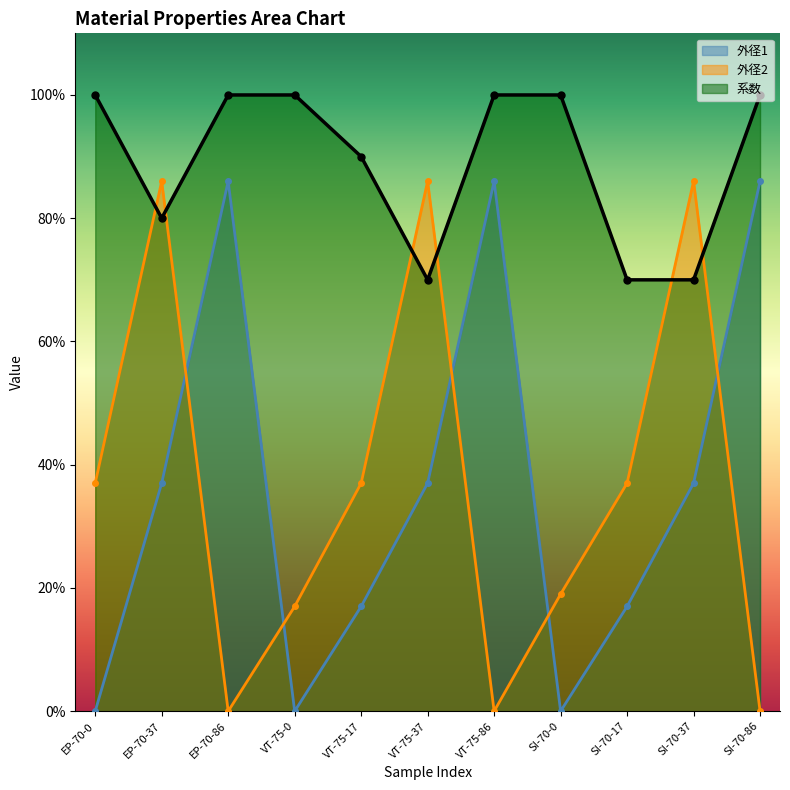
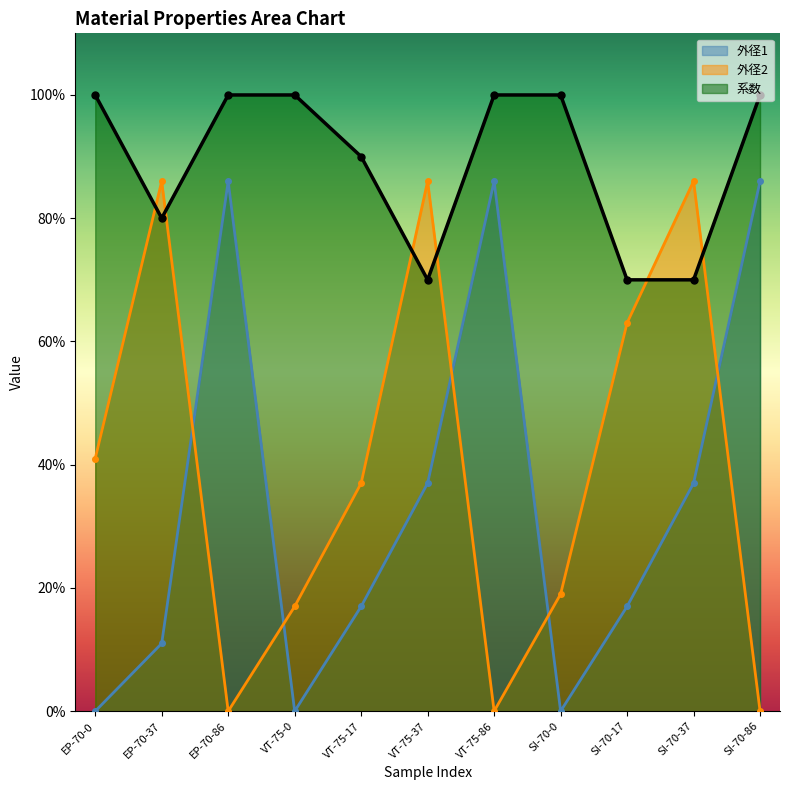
  {
    "外径1": {
      "EP-70-0": "0%",
-     "EP-70-37": "37%",
+     "EP-70-37": "11%",
      "EP-70-86": "86%",
      "VT-75-0": "0%",
      "VT-75-17": "17%",
      "VT-75-37": "37%",
      "VT-75-86": "86%",
      "SI-70-0": "0%",
      "SI-70-17": "17%",
      "SI-70-37": "37%",
      "SI-70-86": "86%"
    },
    "外径2": {
-     "EP-70-0": "37%",
+     "EP-70-0": "41%",
      "EP-70-37": "86%",
      "EP-70-86": "0%",
      "VT-75-0": "17%",
      "VT-75-17": "37%",
      "VT-75-37": "86%",
      "VT-75-86": "0%",
      "SI-70-0": "19%",
-     "SI-70-17": "37%",
+     "SI-70-17": "63%",
      "SI-70-37": "86%",
      "SI-70-86": "0%"
    },
    "系数": {
      "EP-70-0": "100%",
      "EP-70-37": "80%",
      "EP-70-86": "100%",
      "VT-75-0": "100%",
      "VT-75-17": "90%",
      "VT-75-37": "70%",
      "VT-75-86": "100%",
      "SI-70-0": "100%",
      "SI-70-17": "70%",
      "SI-70-37": "70%"
    }
  }
